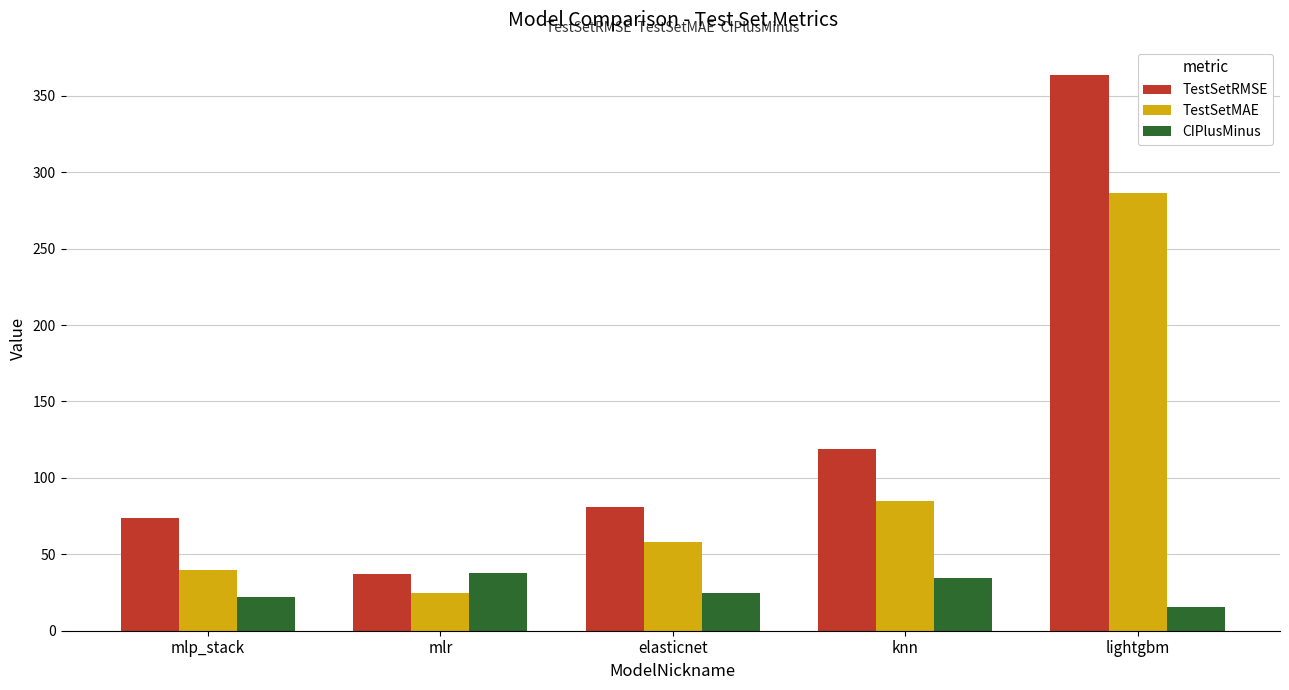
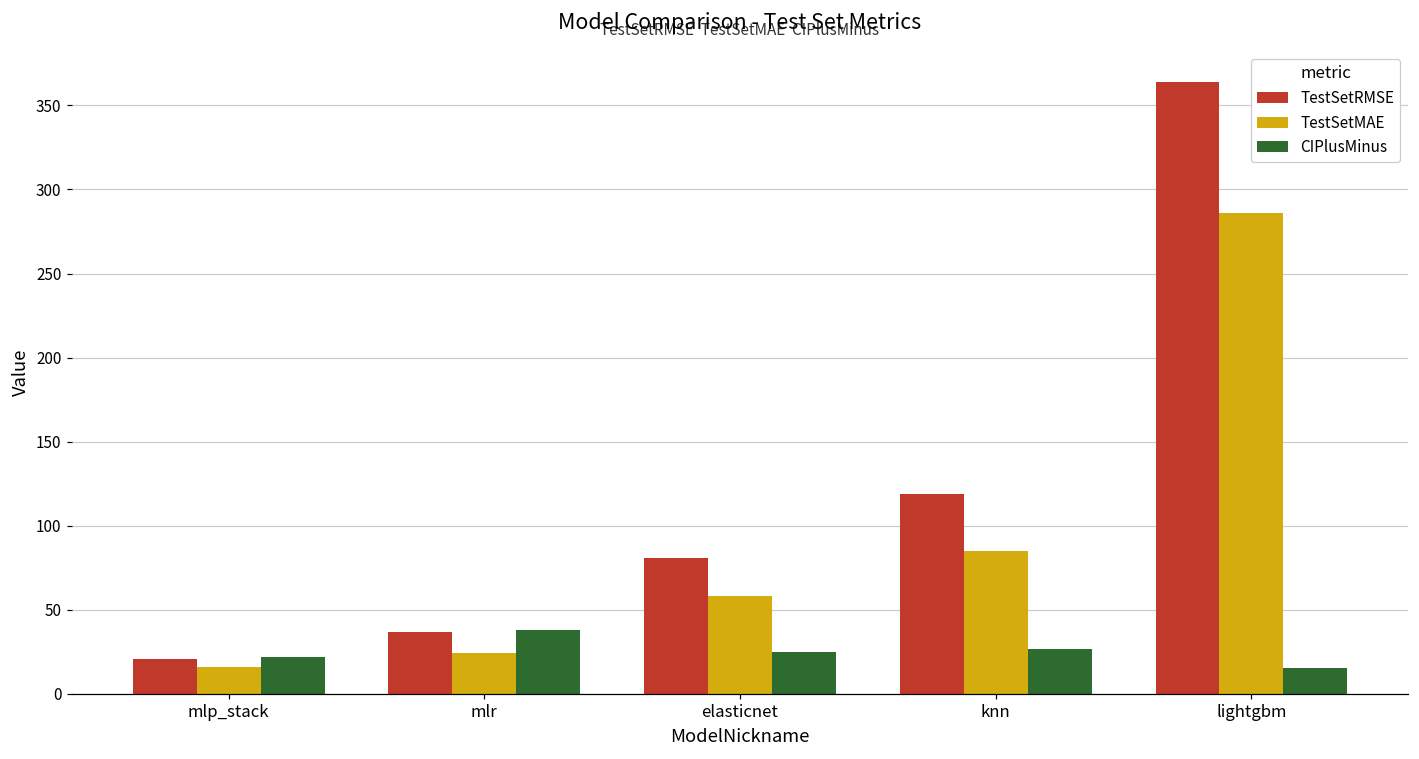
  {
    "TestSetRMSE": {
-     "mlp_stack": 74,
+     "mlp_stack": 21,
      "mlr": 37,
      "elasticnet": 81,
      "knn": 119,
      "lightgbm": 364
    },
    "TestSetMAE": {
-     "mlp_stack": 40,
+     "mlp_stack": 16,
      "mlr": 25,
      "elasticnet": 58,
      "knn": 85,
      "lightgbm": 286
    },
    "CIPlusMinus": {
      "mlp_stack": 22,
      "mlr": 38,
      "elasticnet": 25,
-     "knn": 35,
+     "knn": 27,
      "lightgbm": 15
    }
  }
